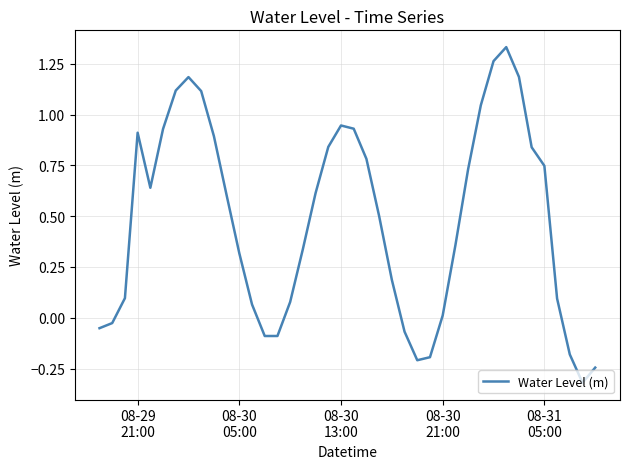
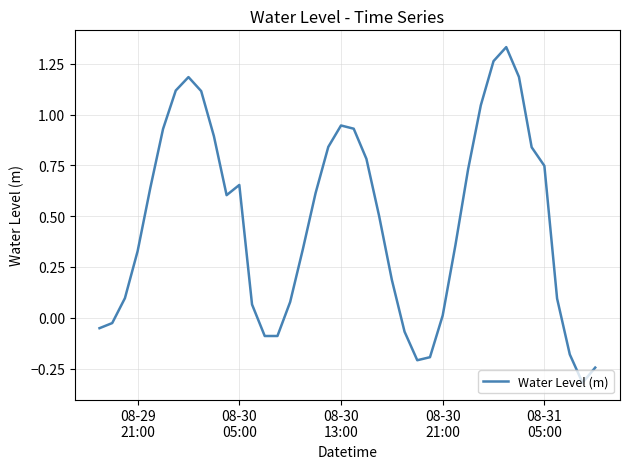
  {
-   "08-29 21:00": 0.91,
-   "08-30 05:00": 0.32,
+   "08-29 21:00": 0.33,
+   "08-30 05:00": 0.65,
    "08-30 13:00": 0.95,
    "08-30 21:00": 0.01,
    "08-31 05:00": 0.75
  }
